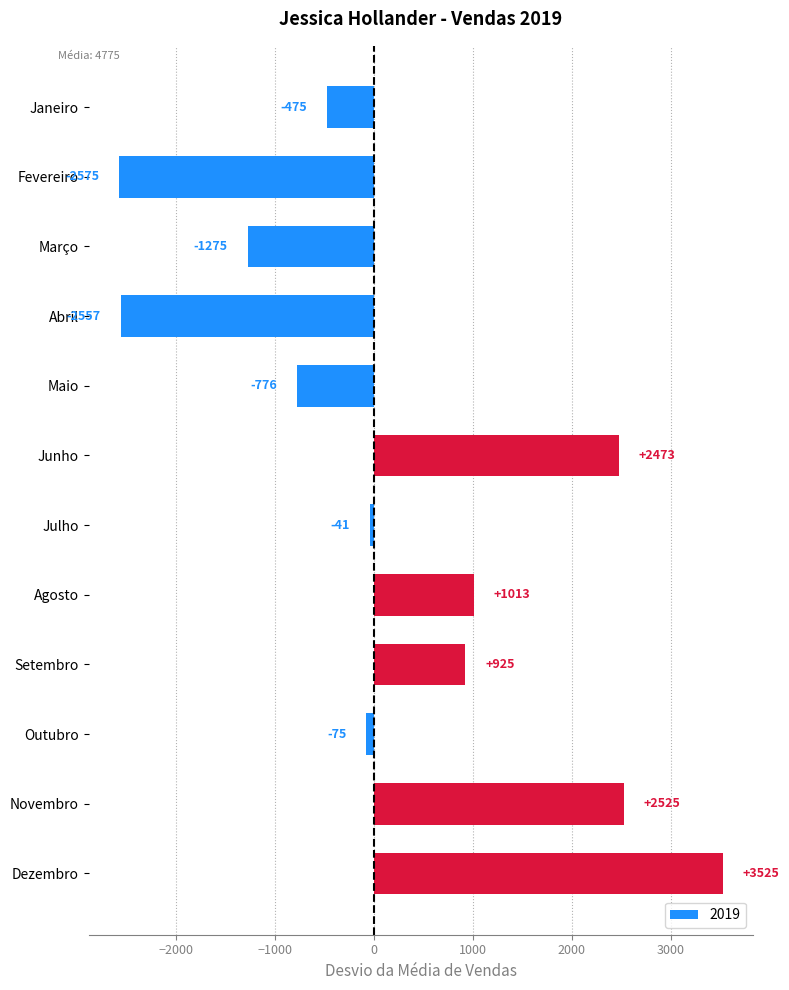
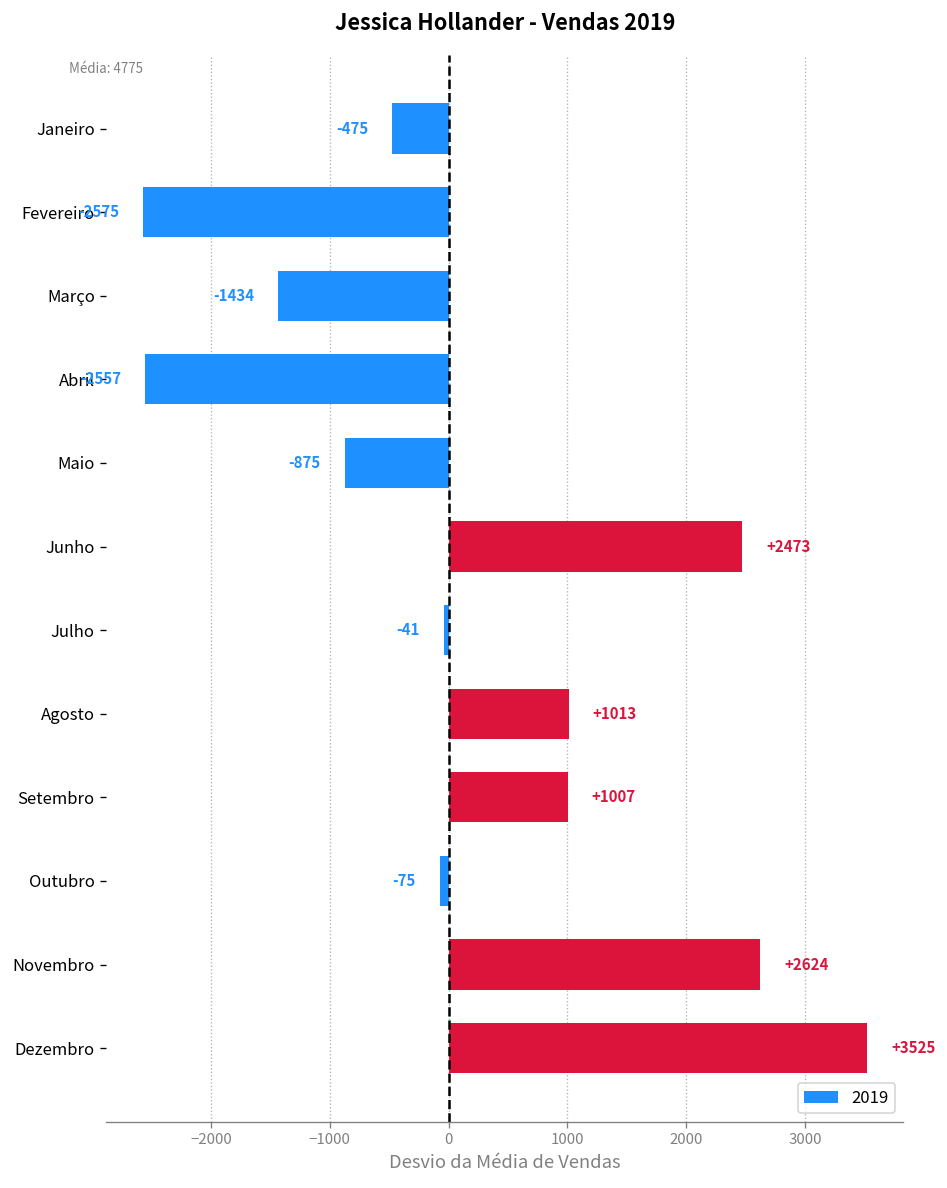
  {
    "Janeiro": "-475",
    "Fevereiro": "-2575",
-   "Março": "-1275",
+   "Março": "-1434",
    "Abril": "-2557",
-   "Maio": "-776",
+   "Maio": "-875",
    "Junho": "+2473",
    "Julho": "-41",
    "Agosto": "+1013",
-   "Setembro": "+925",
+   "Setembro": "+1007",
    "Outubro": "-75",
-   "Novembro": "+2525",
+   "Novembro": "+2624",
    "Dezembro": "+3525"
  }
